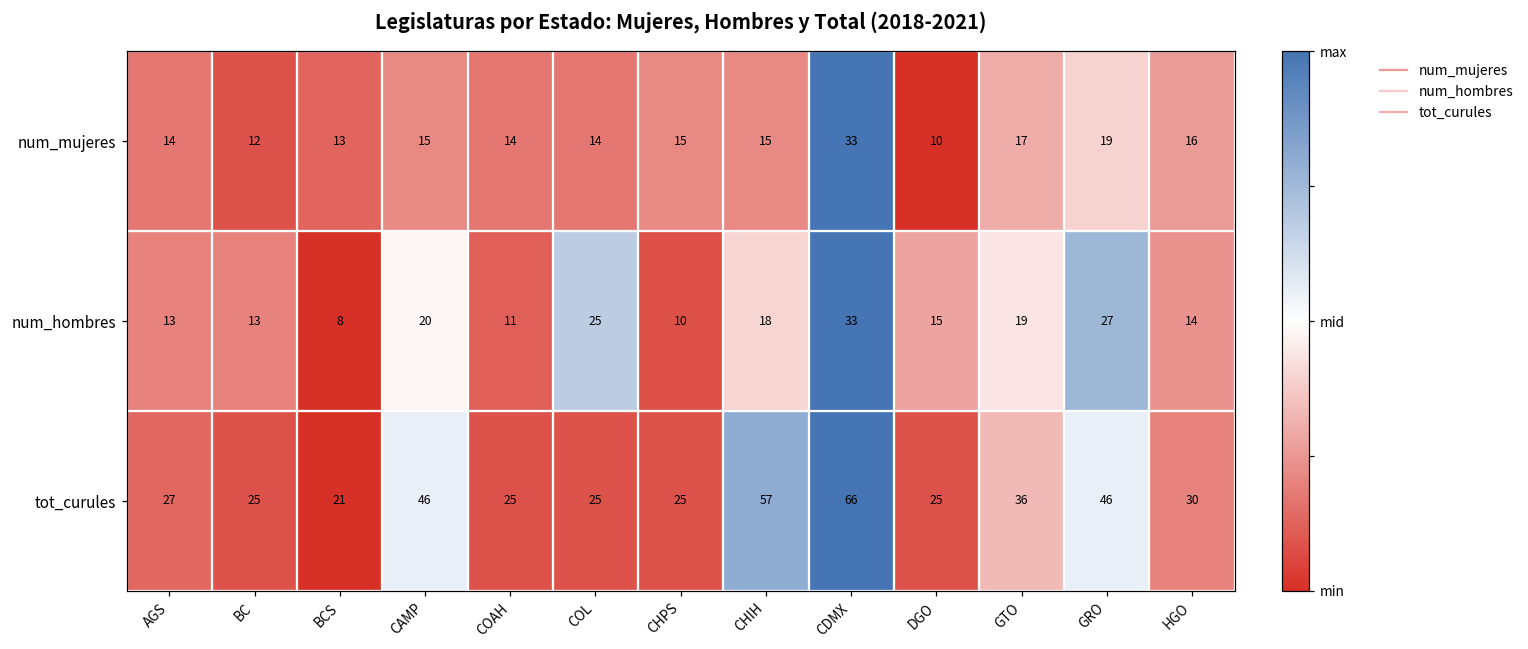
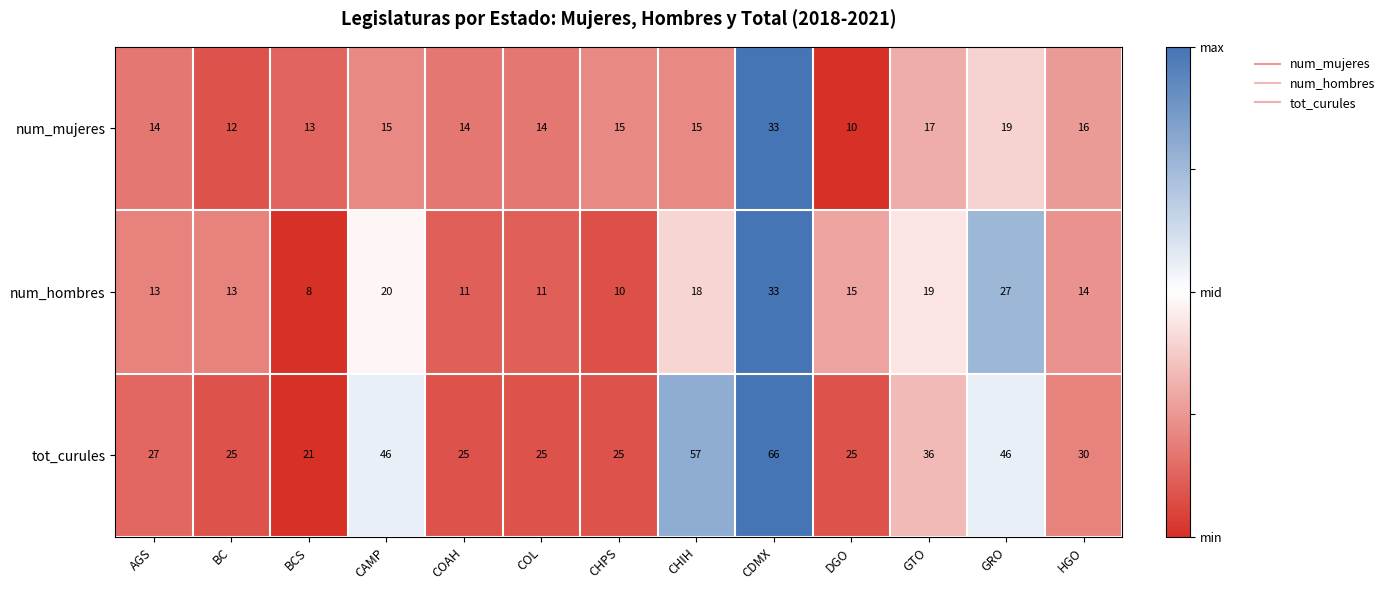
  {
    "num_mujeres": {
      "AGS": 14,
      "BC": 12,
      "BCS": 13,
      "CAMP": 15,
      "COAH": 14,
      "COL": 14,
      "CHPS": 15,
      "CHIH": 15,
      "CDMX": 33,
      "DGO": 10,
      "GTO": 17,
      "GRO": 19,
      "HGO": 16
    },
    "num_hombres": {
      "AGS": 13,
      "BC": 13,
      "BCS": 8,
      "CAMP": 20,
      "COAH": 11,
-     "COL": 25,
+     "COL": 11,
      "CHPS": 10,
      "CHIH": 18,
      "CDMX": 33,
      "DGO": 15,
      "GTO": 19,
      "GRO": 27,
      "HGO": 14
    },
    "tot_curules": {
      "AGS": 27,
      "BC": 25,
      "BCS": 21,
      "CAMP": 46,
      "COAH": 25,
      "COL": 25,
      "CHPS": 25,
      "CHIH": 57,
      "CDMX": 66,
      "DGO": 25,
      "GTO": 36,
      "GRO": 46,
      "HGO": 30
    }
  }
